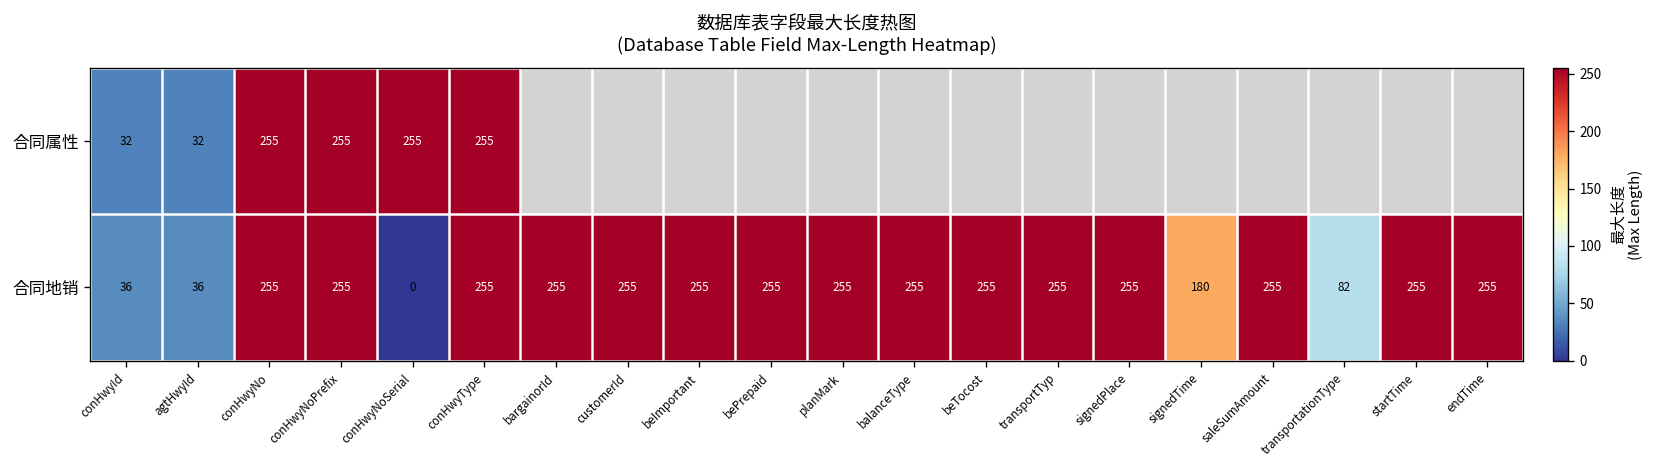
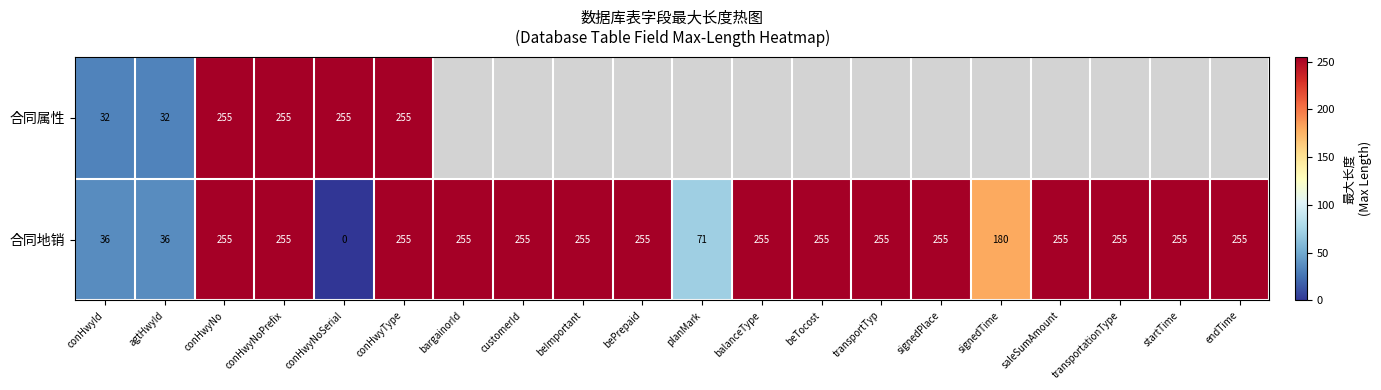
  {
    "合同属性": {
      "conHwyId": 32,
      "agtHwyId": 32,
      "conHwyNo": 255,
      "conHwyNoPrefix": 255,
      "conHwyNoSerial": 255,
      "conHwyType": 255
    },
    "合同地销": {
      "conHwyId": 36,
      "agtHwyId": 36,
      "conHwyNo": 255,
      "conHwyNoPrefix": 255,
      "conHwyNoSerial": 0,
      "conHwyType": 255,
      "bargainorId": 255,
      "customerId": 255,
      "beImportant": 255,
      "bePrepaid": 255,
-     "planMark": 255,
+     "planMark": 71,
      "balanceType": 255,
      "beTocost": 255,
      "transportTyp": 255,
      "signedPlace": 255,
      "signedTime": 180,
      "saleSumAmount": 255,
-     "transportationType": 82,
+     "transportationType": 255,
      "startTime": 255,
      "endTime": 255
    }
  }
